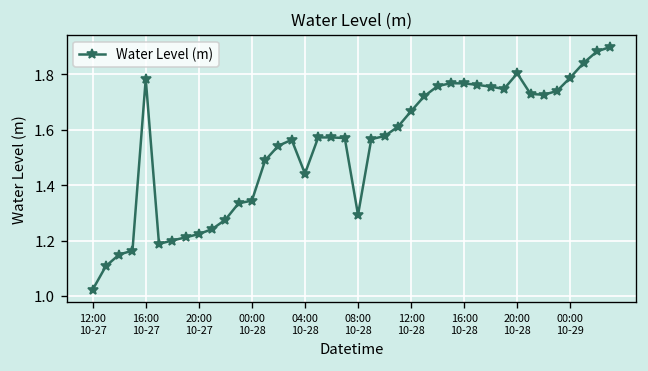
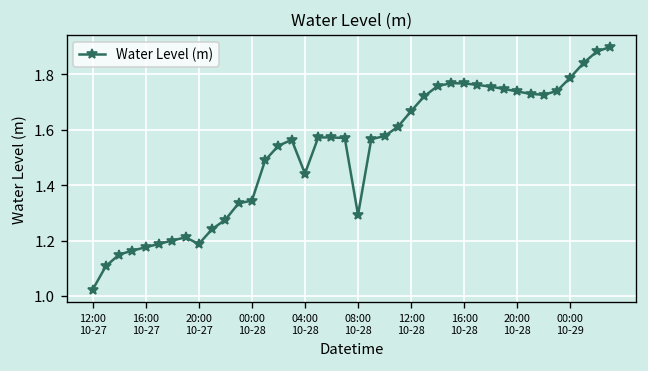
  {
    "12:00 10-27": 1.02,
-   "16:00 10-27": 1.78,
-   "20:00 10-27": 1.22,
+   "16:00 10-27": 1.18,
+   "20:00 10-27": 1.19,
    "00:00 10-28": 1.34,
    "04:00 10-28": 1.44,
    "08:00 10-28": 1.29,
    "12:00 10-28": 1.67,
    "16:00 10-28": 1.77,
-   "20:00 10-28": 1.80,
+   "20:00 10-28": 1.74,
    "00:00 10-29": 1.79
  }
